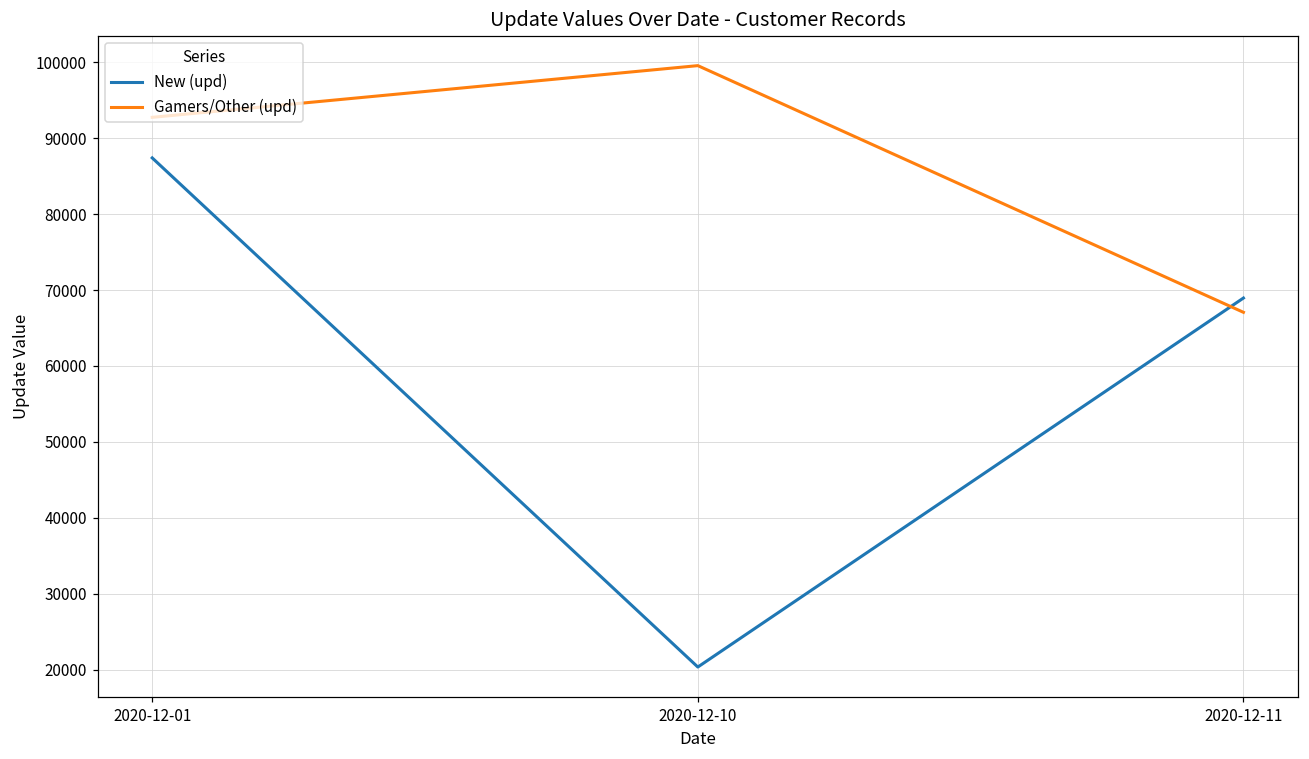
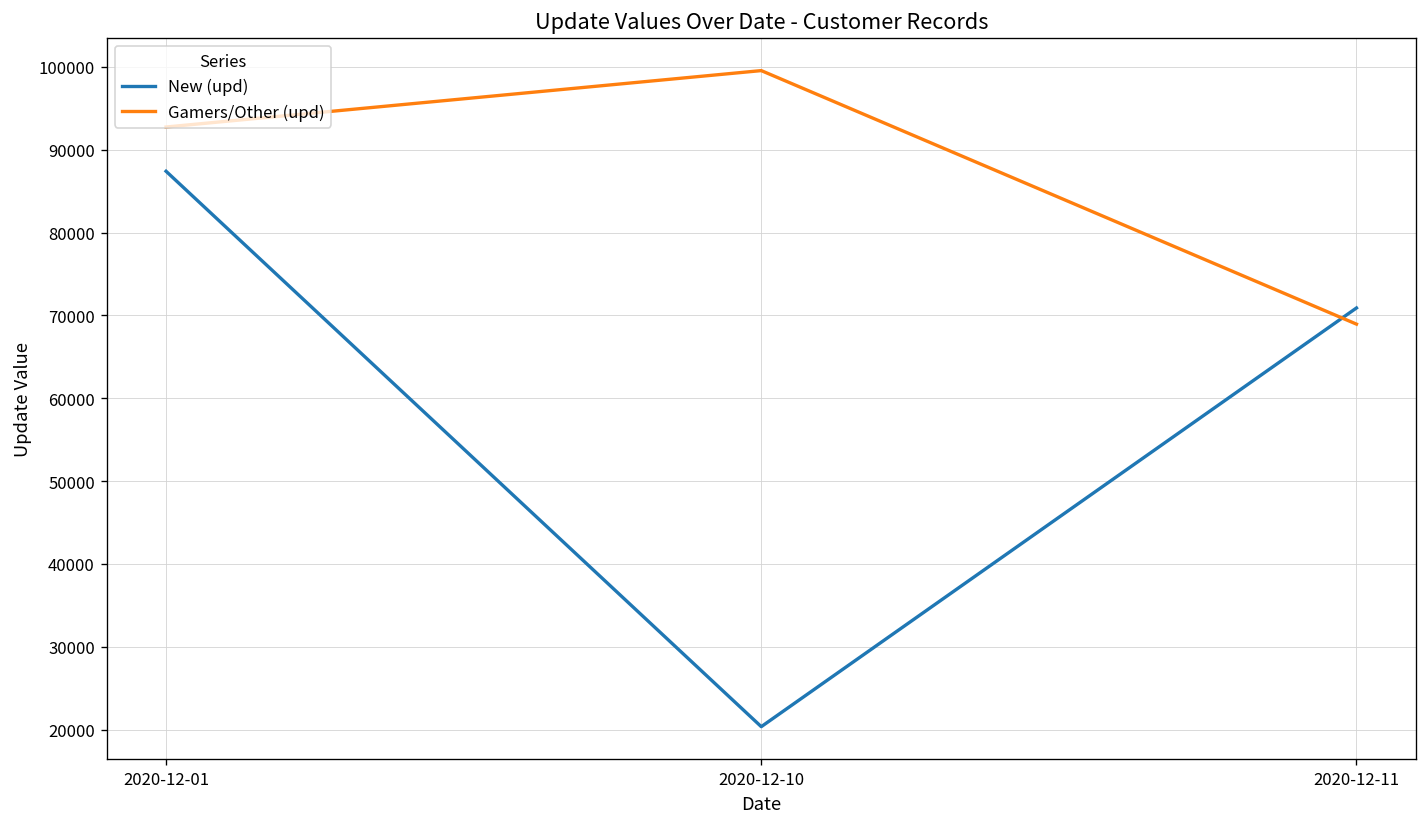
  {
    "New (upd)": {
      "2020-12-01": 87000,
      "2020-12-10": 20000,
-     "2020-12-11": 69000
+     "2020-12-11": 71000
    },
    "Gamers/Other (upd)": {
      "2020-12-10": 100000,
-     "2020-12-11": 67000
+     "2020-12-11": 69000
    }
  }
